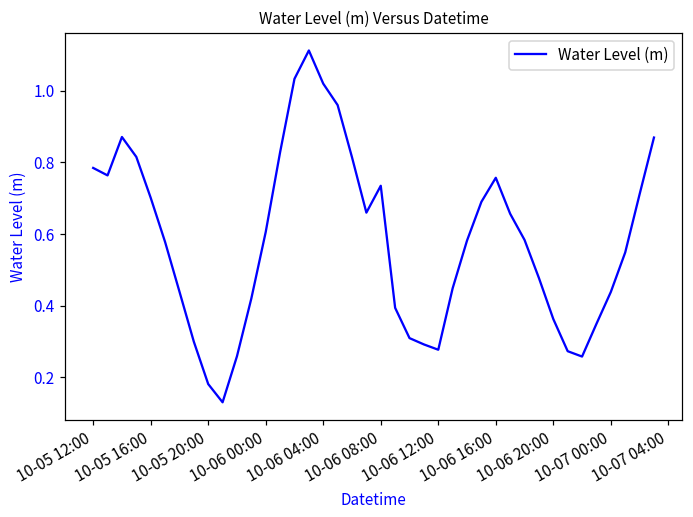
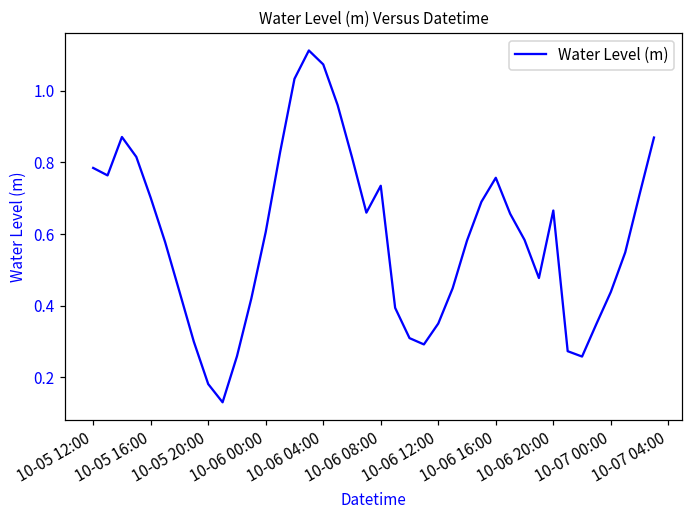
  {
    "10-05 12:00": 0.78,
    "10-05 16:00": 0.70,
    "10-05 20:00": 0.18,
    "10-06 00:00": 0.61,
-   "10-06 04:00": 1.02,
+   "10-06 04:00": 1.07,
    "10-06 08:00": 0.73,
-   "10-06 12:00": 0.28,
+   "10-06 12:00": 0.35,
    "10-06 16:00": 0.76,
-   "10-06 20:00": 0.36,
+   "10-06 20:00": 0.67,
    "10-07 00:00": 0.44
  }
